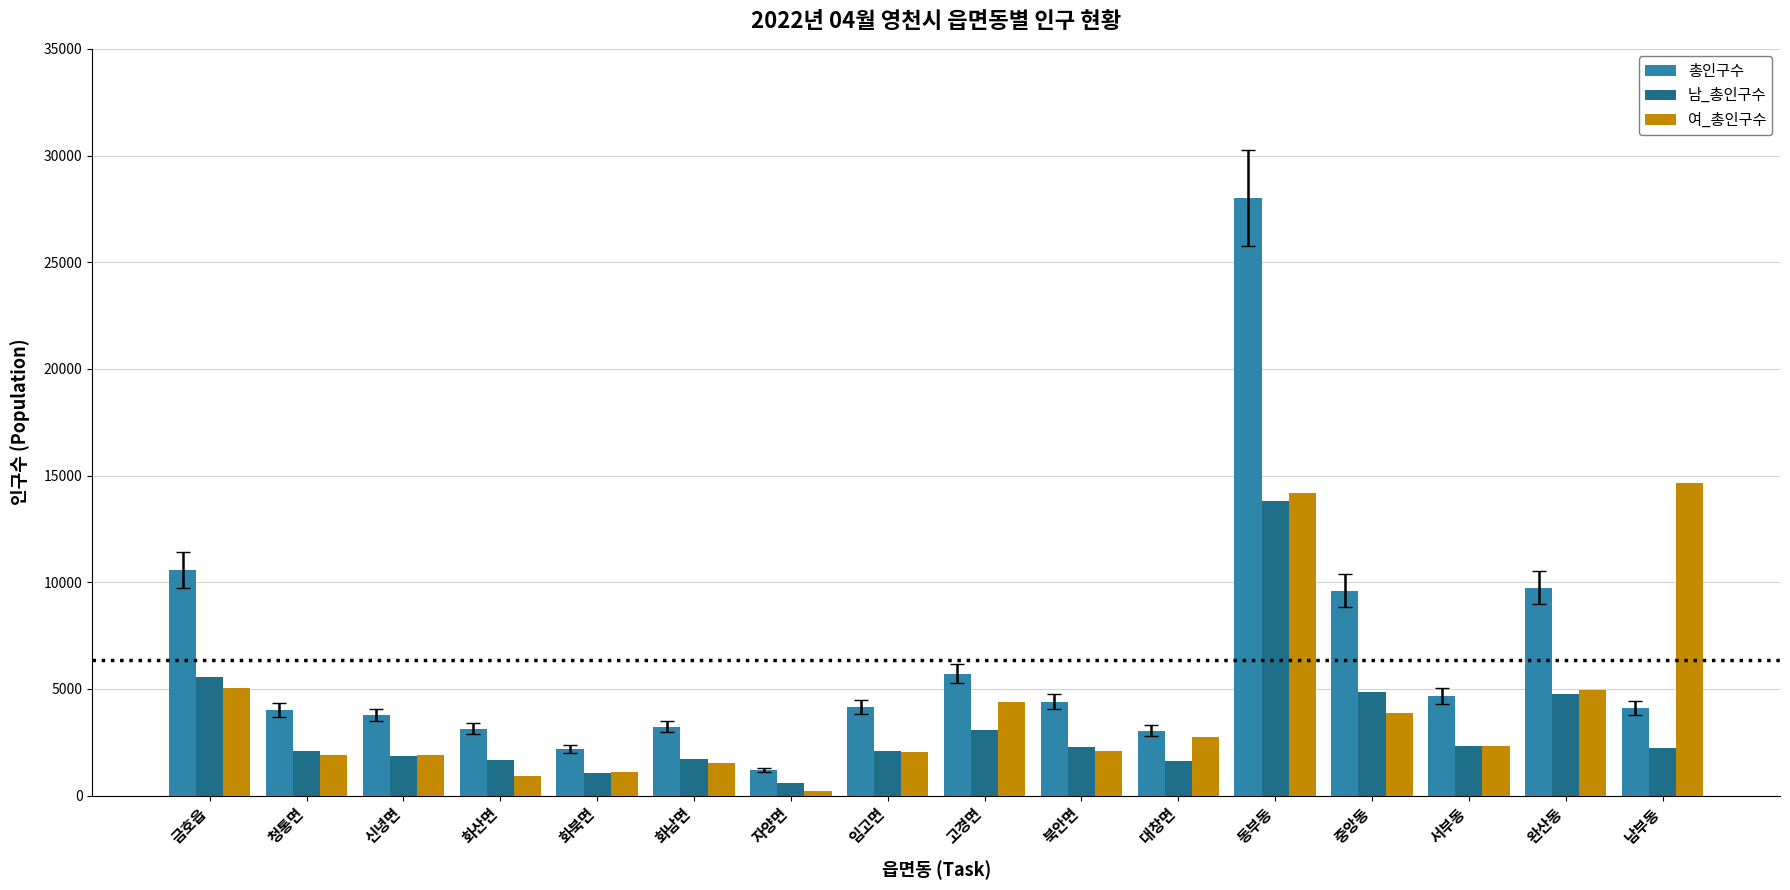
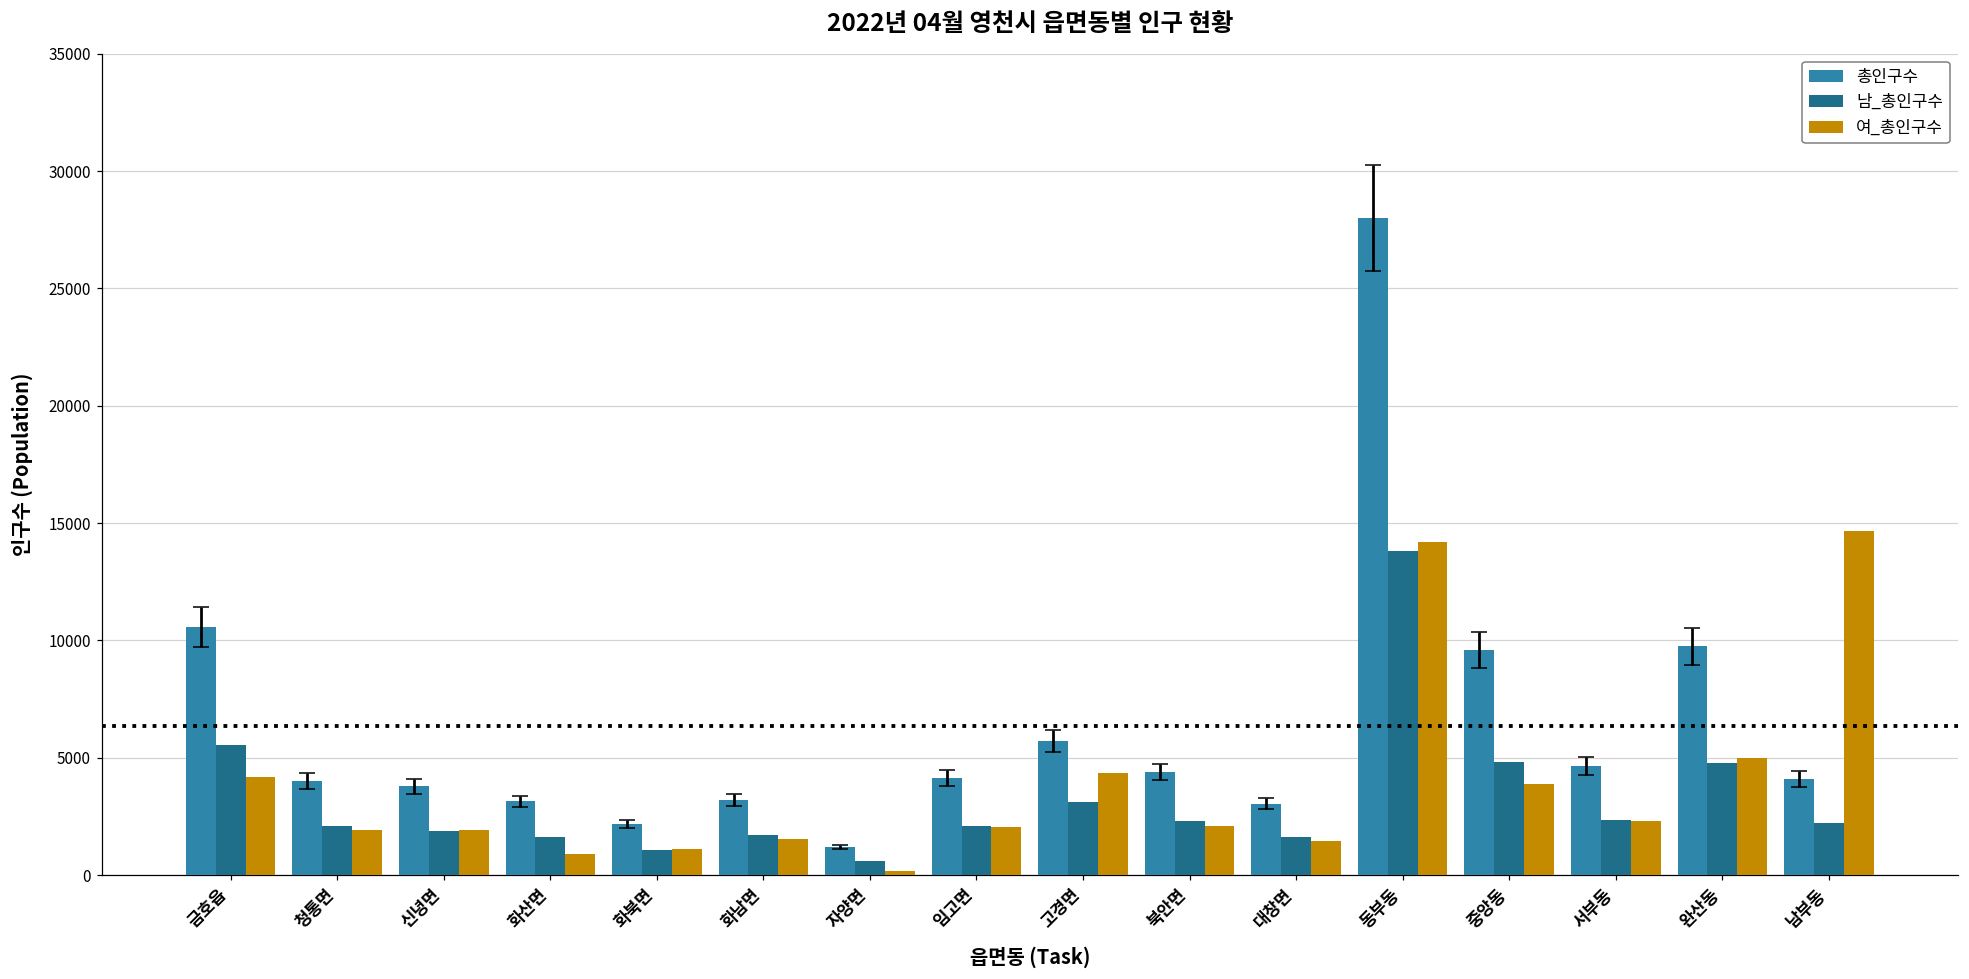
  {
    "여_총인구수": {
-     "금호읍": 5000,
+     "금호읍": 4200,
      "청통면": 1900,
      "신녕면": 1900,
      "화산면": 900,
      "화북면": 1100,
      "화남면": 1500,
      "자양면": 200,
      "임고면": 2000,
      "고경면": 4400,
      "북안면": 2100,
-     "대창면": 2800,
+     "대창면": 1400,
      "동부동": 14200,
      "중앙동": 3900,
      "서부동": 2300,
      "완산동": 5000,
      "남부동": 14600
    }
  }
